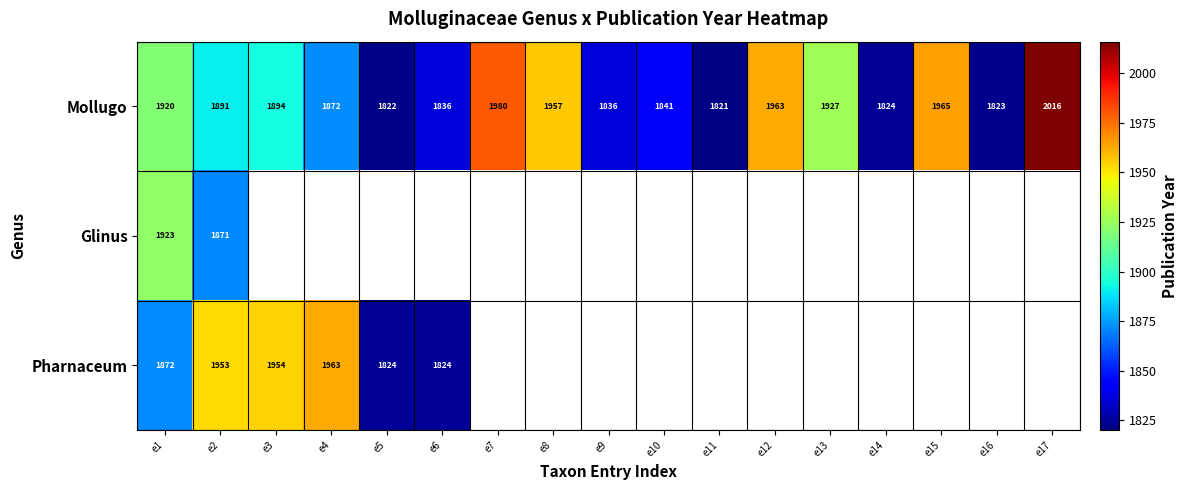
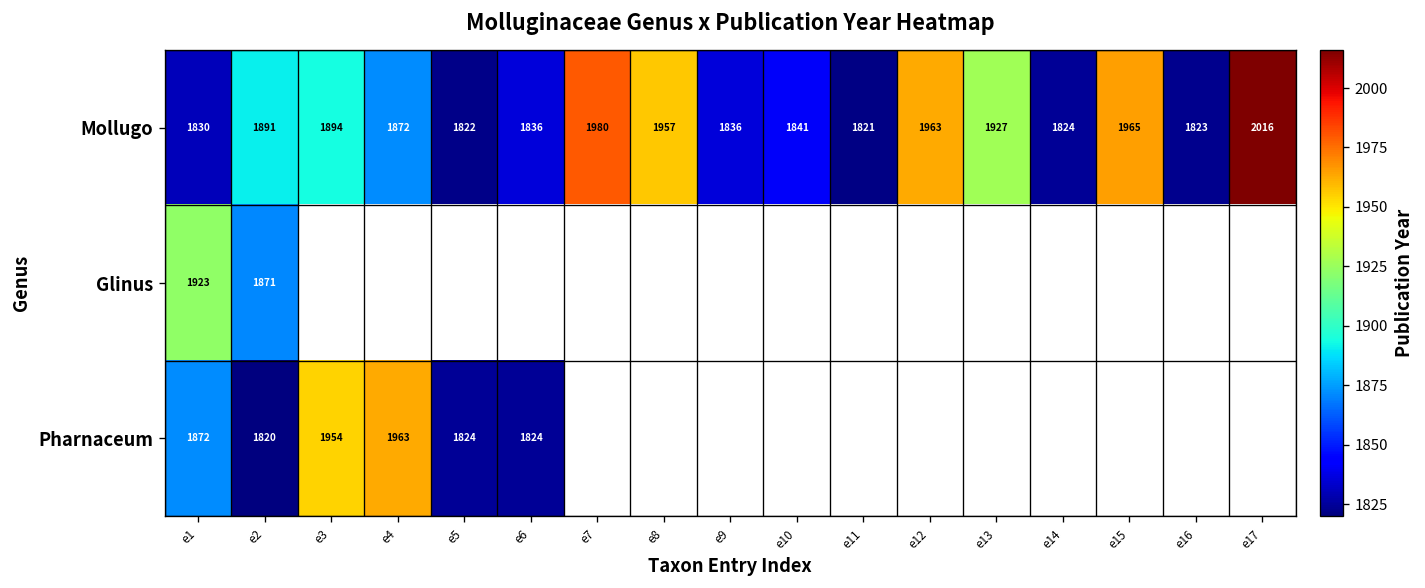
  {
    "Mollugo": {
-     "e1": 1920,
+     "e1": 1830,
      "e2": 1891,
      "e3": 1894,
      "e4": 1872,
      "e5": 1822,
      "e6": 1836,
      "e7": 1980,
      "e8": 1957,
      "e9": 1836,
      "e10": 1841,
      "e11": 1821,
      "e12": 1963,
      "e13": 1927,
      "e14": 1824,
      "e15": 1965,
      "e16": 1823,
      "e17": 2016
    },
    "Glinus": {
      "e1": 1923,
      "e2": 1871
    },
    "Pharnaceum": {
      "e1": 1872,
-     "e2": 1953,
+     "e2": 1820,
      "e3": 1954,
      "e4": 1963,
      "e5": 1824,
      "e6": 1824
    }
  }
